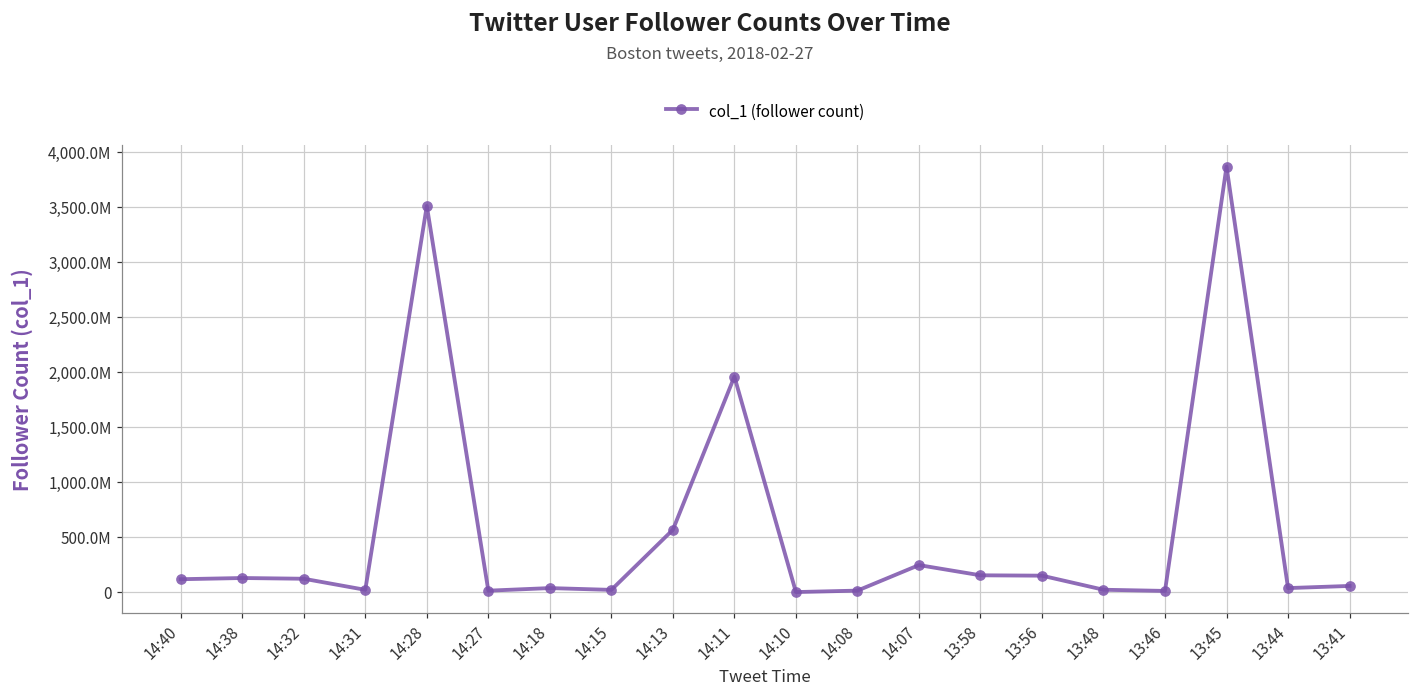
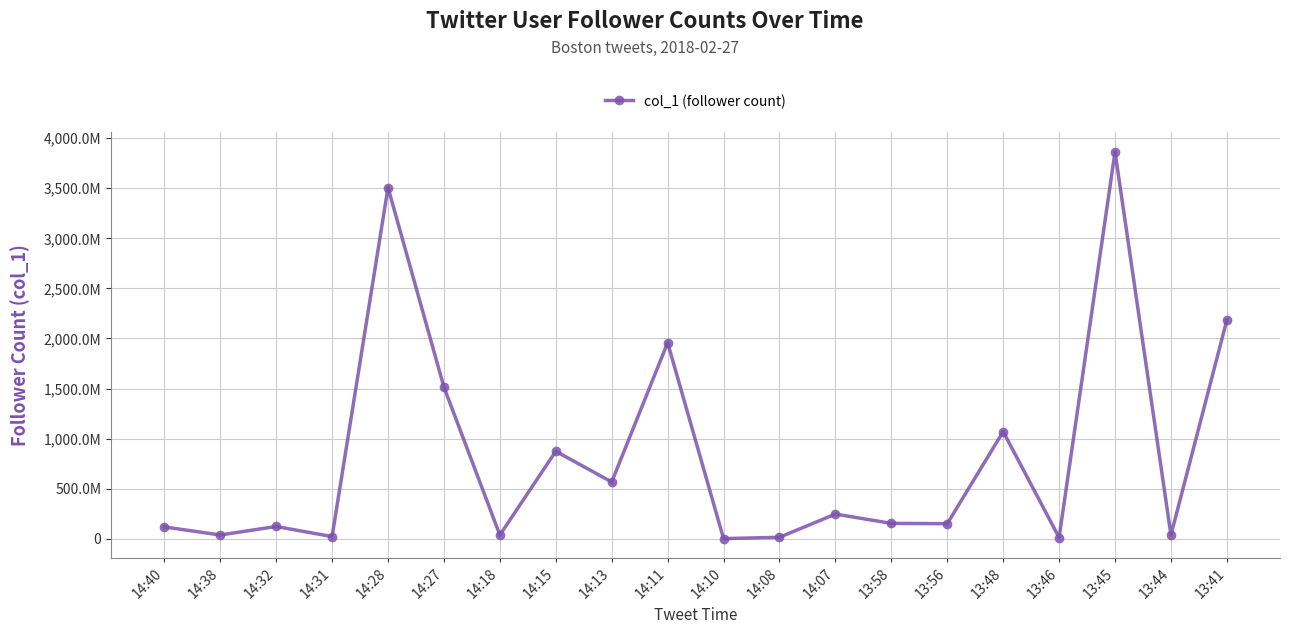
  {
    "14:40": "120,000,000",
-   "14:38": "130,000,000",
+   "14:38": "40,000,000",
    "14:32": "120,000,000",
    "14:31": "20,000,000",
    "14:28": "3,510,000,000",
-   "14:27": "10,000,000",
+   "14:27": "1,510,000,000",
    "14:18": "40,000,000",
-   "14:15": "20,000,000",
+   "14:15": "870,000,000",
    "14:13": "570,000,000",
    "14:11": "1,960,000,000",
    "14:10": "0",
    "14:08": "10,000,000",
    "14:07": "250,000,000",
    "13:58": "150,000,000",
    "13:56": "150,000,000",
-   "13:48": "20,000,000",
+   "13:48": "1,070,000,000",
    "13:46": "10,000,000",
    "13:45": "3,860,000,000",
    "13:44": "40,000,000",
-   "13:41": "60,000,000"
+   "13:41": "2,180,000,000"
  }
